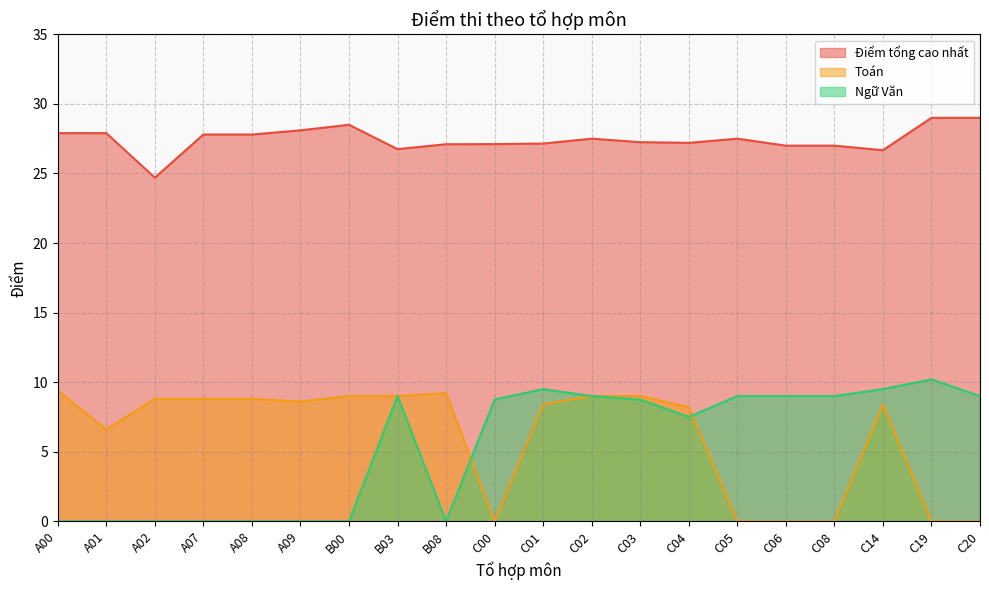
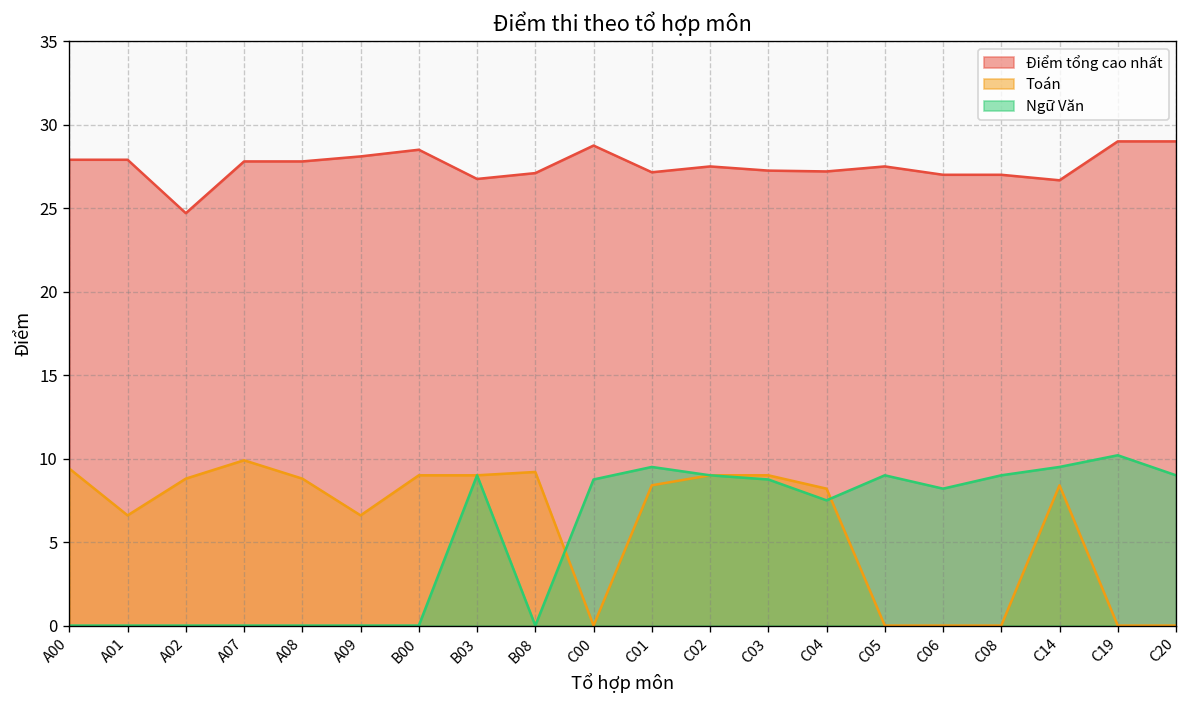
  {
    "Điểm tổng cao nhất": {
      "A00": 27.9,
      "A01": 27.9,
      "A02": 24.7,
      "A07": 27.8,
      "A08": 27.8,
      "A09": 28.1,
      "B00": 28.5,
      "B03": 26.8,
      "B08": 27.1,
-     "C00": 27.1,
+     "C00": 28.8,
      "C01": 27.2,
      "C02": 27.5,
      "C03": 27.3,
      "C04": 27.2,
      "C05": 27.5,
      "C06": 27.0,
      "C08": 27.0,
      "C14": 26.7,
      "C19": 29.0,
      "C20": 29.0
    },
    "Toán": {
      "A00": 9.4,
      "A01": 6.6,
      "A02": 8.8,
-     "A07": 8.8,
+     "A07": 9.9,
      "A08": 8.8,
-     "A09": 8.6,
+     "A09": 6.6,
      "B00": 9.0,
      "B08": 9.2,
      "C00": 0.0,
      "C01": 8.4,
      "C03": 9.0,
      "C04": 8.2,
      "C05": 0.0,
      "C06": 0.0,
      "C08": 0.0,
      "C14": 8.4,
      "C19": 0.0,
      "C20": 0.0
    },
    "Ngữ Văn": {
      "A00": 0.0,
      "A01": 0.0,
      "A02": 0.0,
      "A07": 0.0,
      "A08": 0.0,
      "A09": 0.0,
      "B00": 0.0,
      "B08": 0.0,
      "C00": 8.8,
      "C01": 9.5,
      "C03": 8.8,
      "C04": 7.5,
      "C05": 9.0,
-     "C06": 9.0,
+     "C06": 8.2,
      "C08": 9.0,
      "C14": 9.5,
      "C19": 10.2,
      "C20": 9.0
    }
  }
